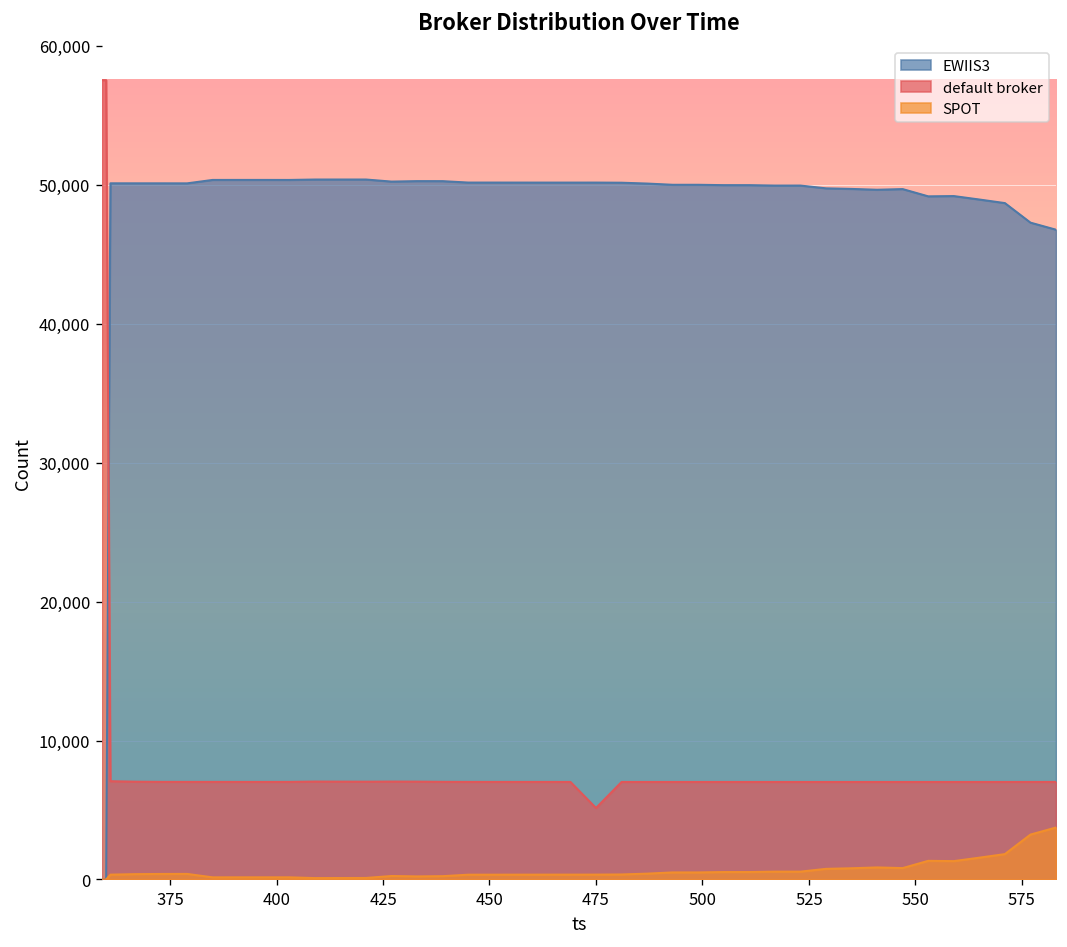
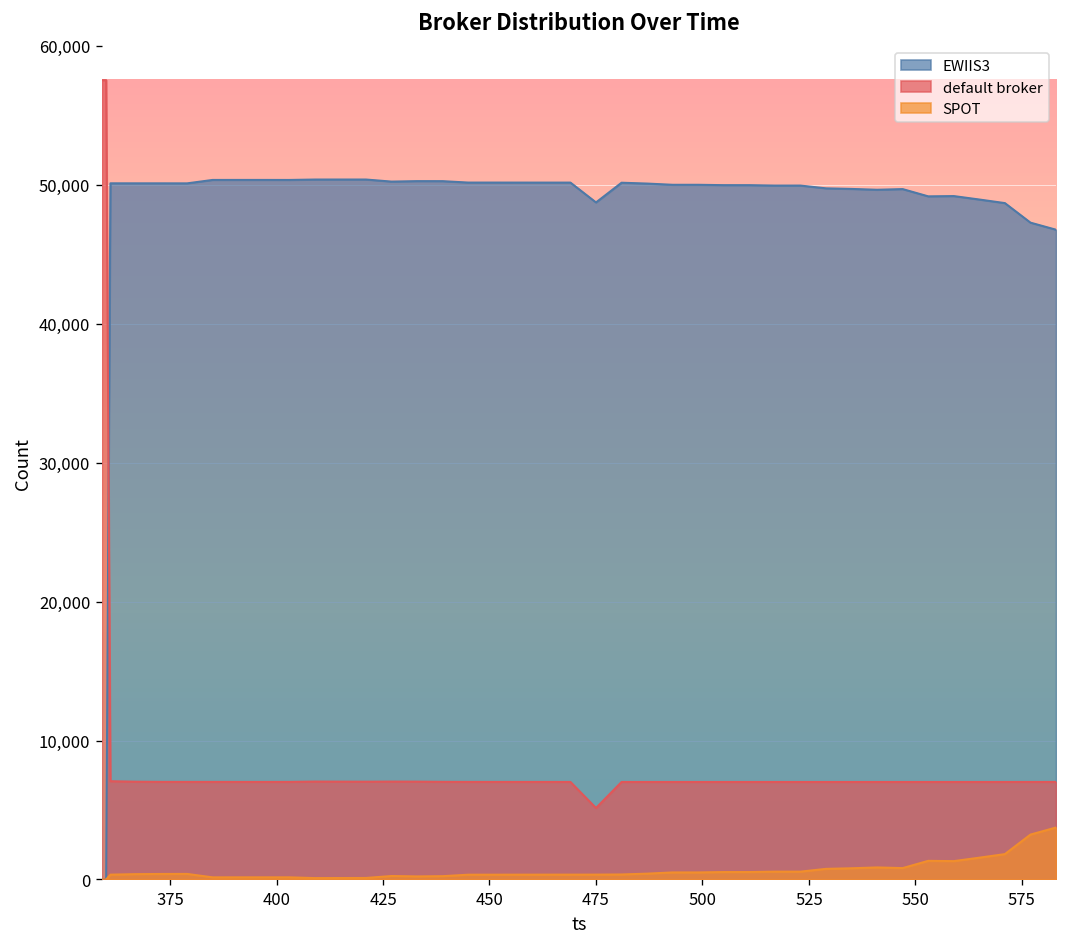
  {
    "EWIIS3": {
-     "475": "50,200"
+     "475": "48,700"
    },
    "default broker": {
      "475": "5,100"
    },
    "SPOT": {
      "475": "400"
    }
  }
